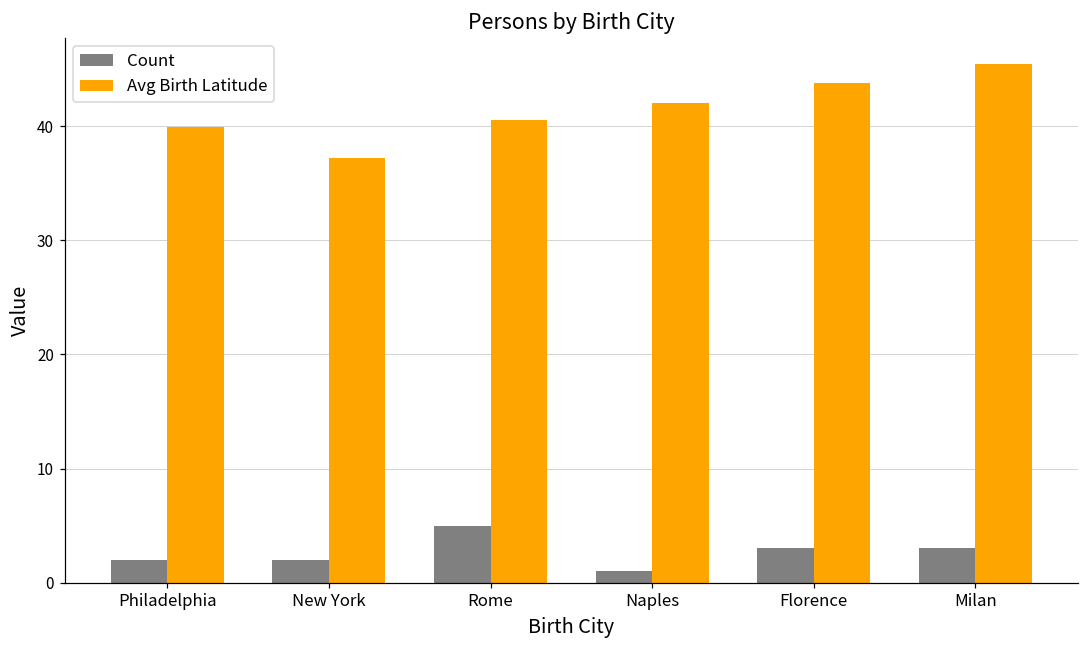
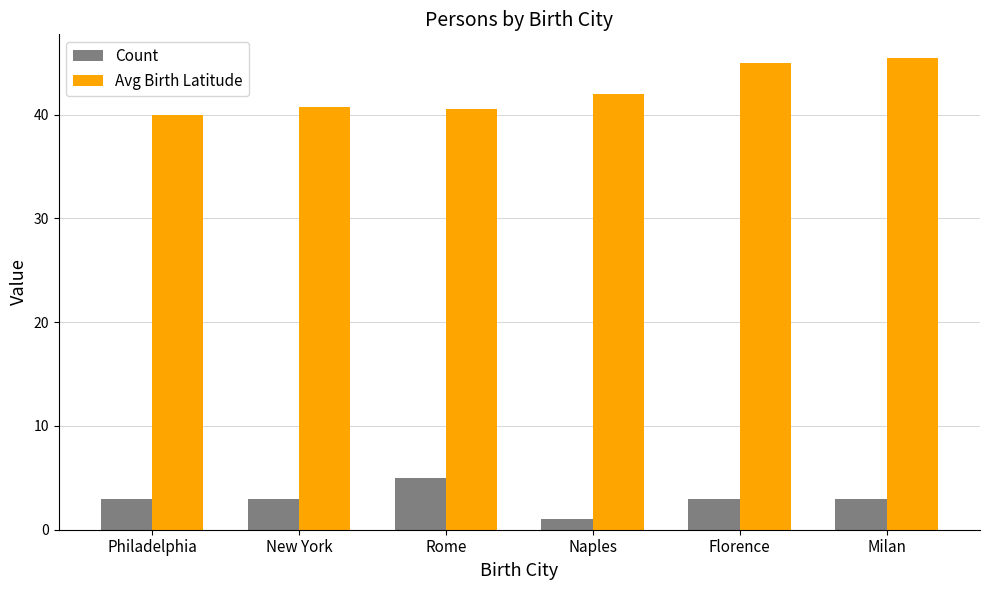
  {
    "Count": {
-     "Philadelphia": 2,
-     "New York": 2,
+     "Philadelphia": 3,
+     "New York": 3,
      "Rome": 5,
      "Naples": 1,
      "Florence": 3,
      "Milan": 3
    },
    "Avg Birth Latitude": {
      "Philadelphia": 40.0,
-     "New York": 37.2,
+     "New York": 40.7,
      "Rome": 40.5,
      "Naples": 42.0,
-     "Florence": 43.8,
+     "Florence": 45.0,
      "Milan": 45.5
    }
  }
